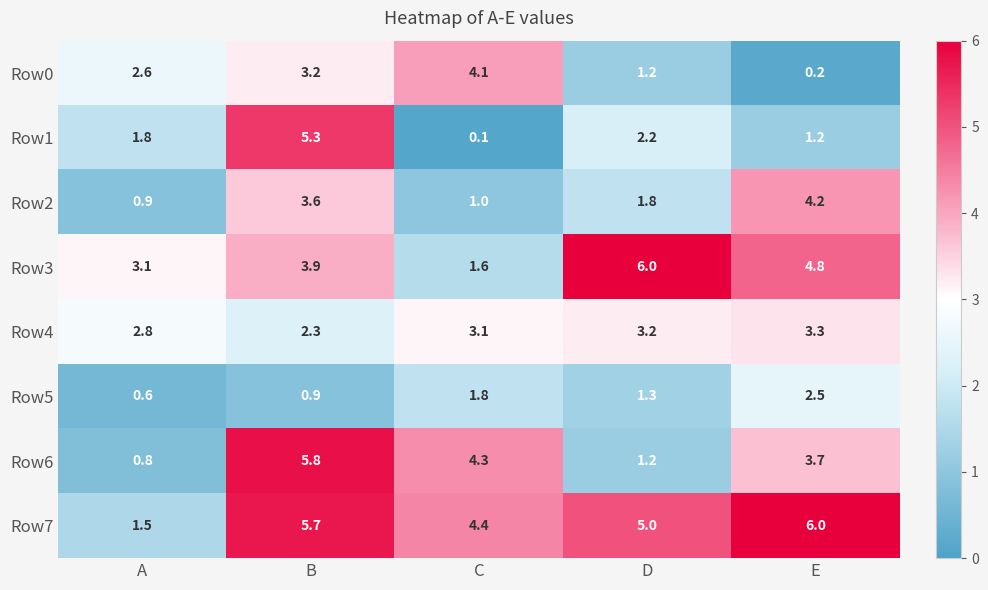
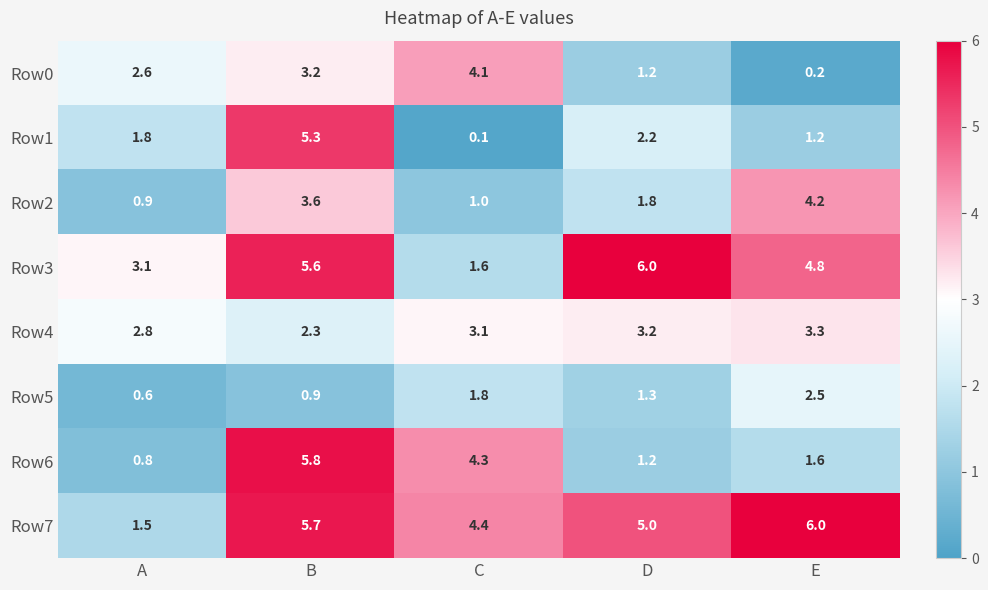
  {
    "Row0": {
      "A": 2.6,
      "B": 3.2,
      "C": 4.1,
      "D": 1.2,
      "E": 0.2
    },
    "Row1": {
      "A": 1.8,
      "B": 5.3,
      "C": 0.1,
      "D": 2.2,
      "E": 1.2
    },
    "Row2": {
      "A": 0.9,
      "B": 3.6,
      "C": 1.0,
      "D": 1.8,
      "E": 4.2
    },
    "Row3": {
      "A": 3.1,
-     "B": 3.9,
+     "B": 5.6,
      "C": 1.6,
      "D": 6.0,
      "E": 4.8
    },
    "Row4": {
      "A": 2.8,
      "B": 2.3,
      "C": 3.1,
      "D": 3.2,
      "E": 3.3
    },
    "Row5": {
      "A": 0.6,
      "B": 0.9,
      "C": 1.8,
      "D": 1.3,
      "E": 2.5
    },
    "Row6": {
      "A": 0.8,
      "B": 5.8,
      "C": 4.3,
      "D": 1.2,
-     "E": 3.7
+     "E": 1.6
    },
    "Row7": {
      "A": 1.5,
      "B": 5.7,
      "C": 4.4,
      "D": 5.0,
      "E": 6.0
    }
  }
